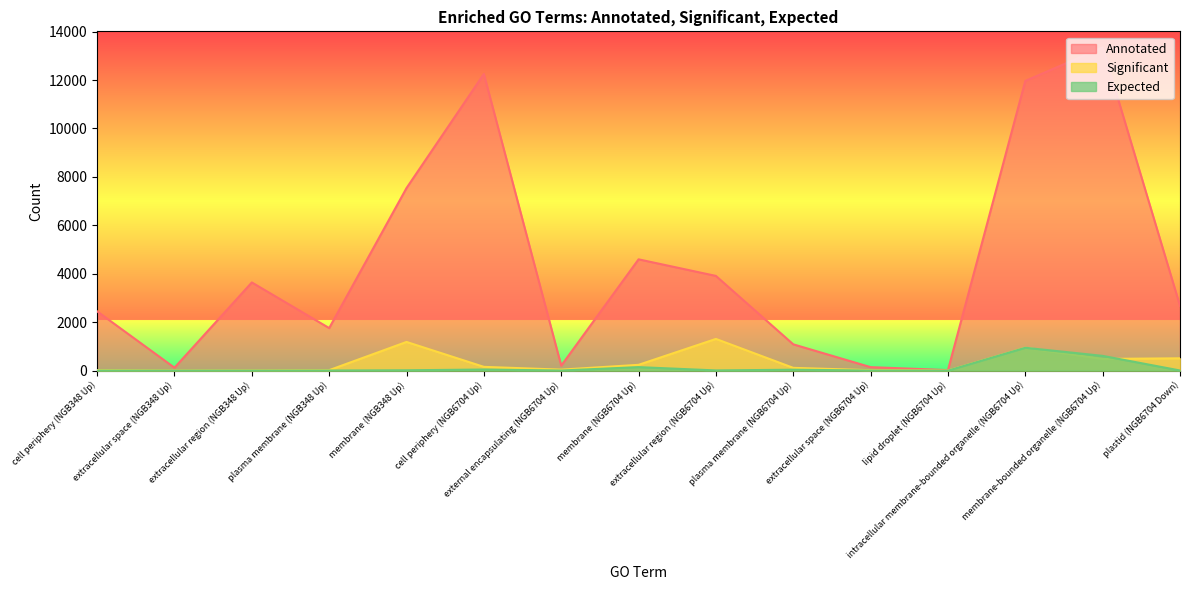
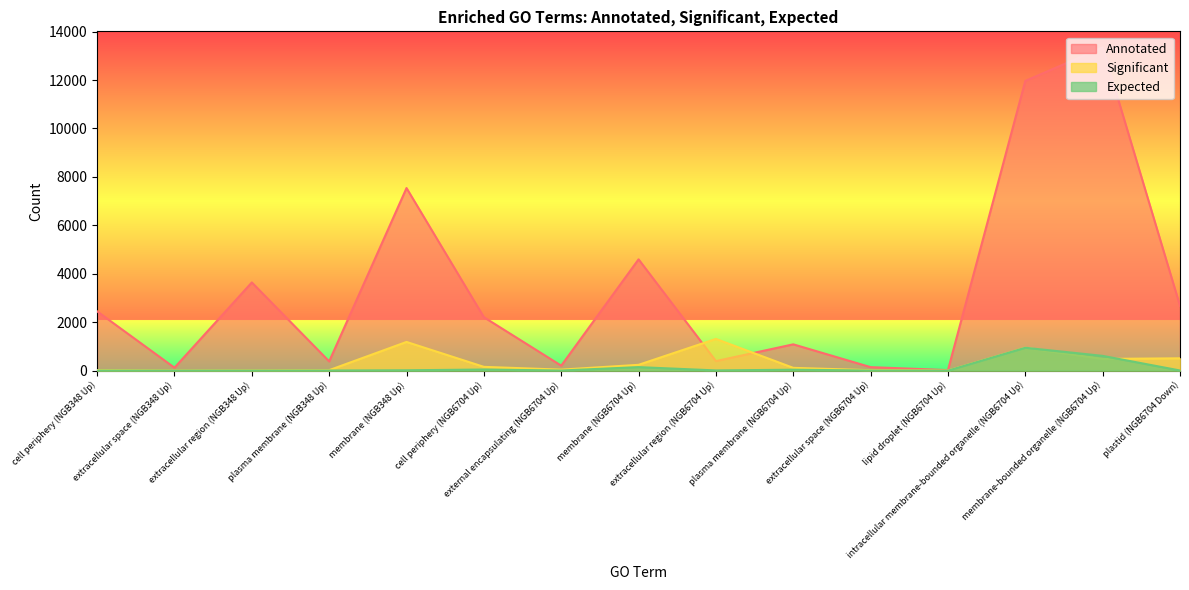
  {
    "Annotated": {
      "cell periphery (NGB348 Up)": 2400,
      "extracellular space (NGB348 Up)": 100,
      "extracellular region (NGB348 Up)": 3600,
-     "plasma membrane (NGB348 Up)": 1800,
+     "plasma membrane (NGB348 Up)": 400,
      "membrane (NGB348 Up)": 7500,
-     "cell periphery (NGB6704 Up)": 12300,
+     "cell periphery (NGB6704 Up)": 2200,
      "external encapsulating (NGB6704 Up)": 200,
      "membrane (NGB6704 Up)": 4600,
-     "extracellular region (NGB6704 Up)": 3900,
+     "extracellular region (NGB6704 Up)": 400,
      "plasma membrane (NGB6704 Up)": 1100,
      "extracellular space (NGB6704 Up)": 100,
      "intracellular membrane-bounded organelle (NGB6704 Up)": 12000,
      "plastid (NGB6704 Down)": 2700
    },
    "Significant": {
      "membrane (NGB348 Up)": 1200,
      "cell periphery (NGB6704 Up)": 200,
      "extracellular region (NGB6704 Up)": 1300,
      "membrane-bounded organelle (NGB6704 Up)": 500,
      "plastid (NGB6704 Down)": 500
    },
    "Expected": {
      "membrane (NGB348 Up)": 0,
      "cell periphery (NGB6704 Up)": 0,
      "extracellular region (NGB6704 Up)": 0,
      "membrane-bounded organelle (NGB6704 Up)": 600,
      "plastid (NGB6704 Down)": 0
    }
  }
